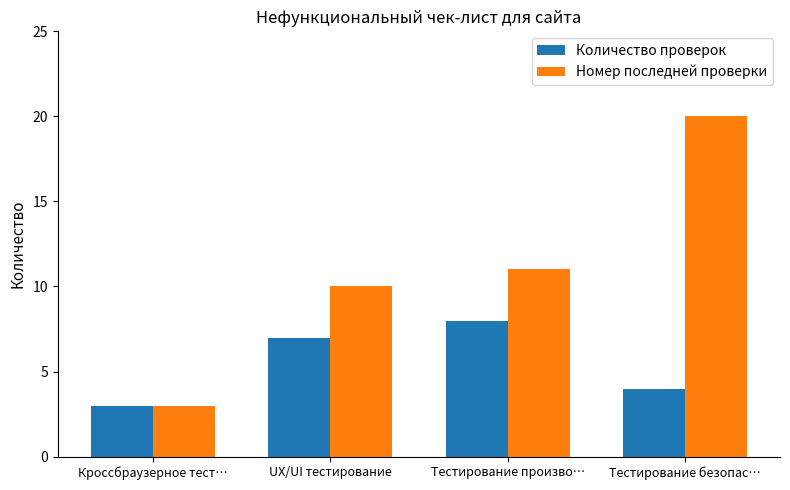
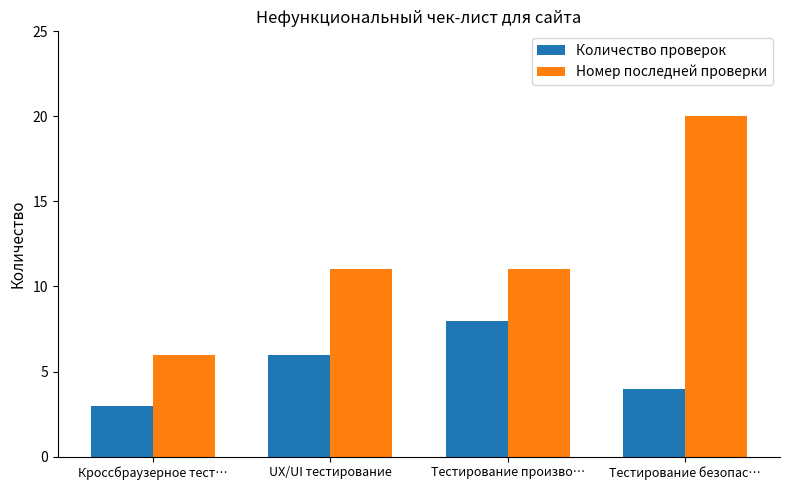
  {
    "Количество проверок": {
      "Кроссбраузерное тест…": 3,
-     "UX/UI тестирование": 7,
+     "UX/UI тестирование": 6,
      "Тестирование произво…": 8,
      "Тестирование безопас…": 4
    },
    "Номер последней проверки": {
-     "Кроссбраузерное тест…": 3,
-     "UX/UI тестирование": 10,
+     "Кроссбраузерное тест…": 6,
+     "UX/UI тестирование": 11,
      "Тестирование произво…": 11,
      "Тестирование безопас…": 20
    }
  }
